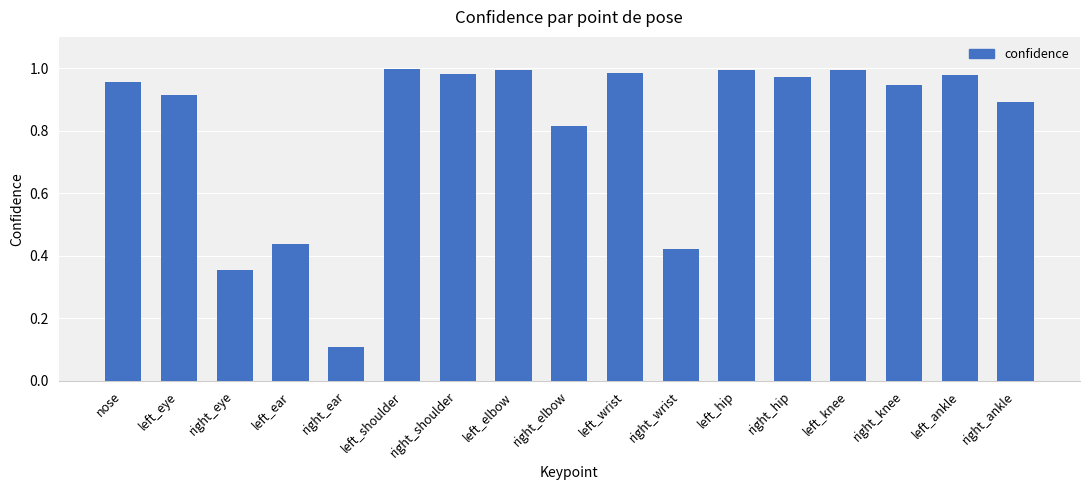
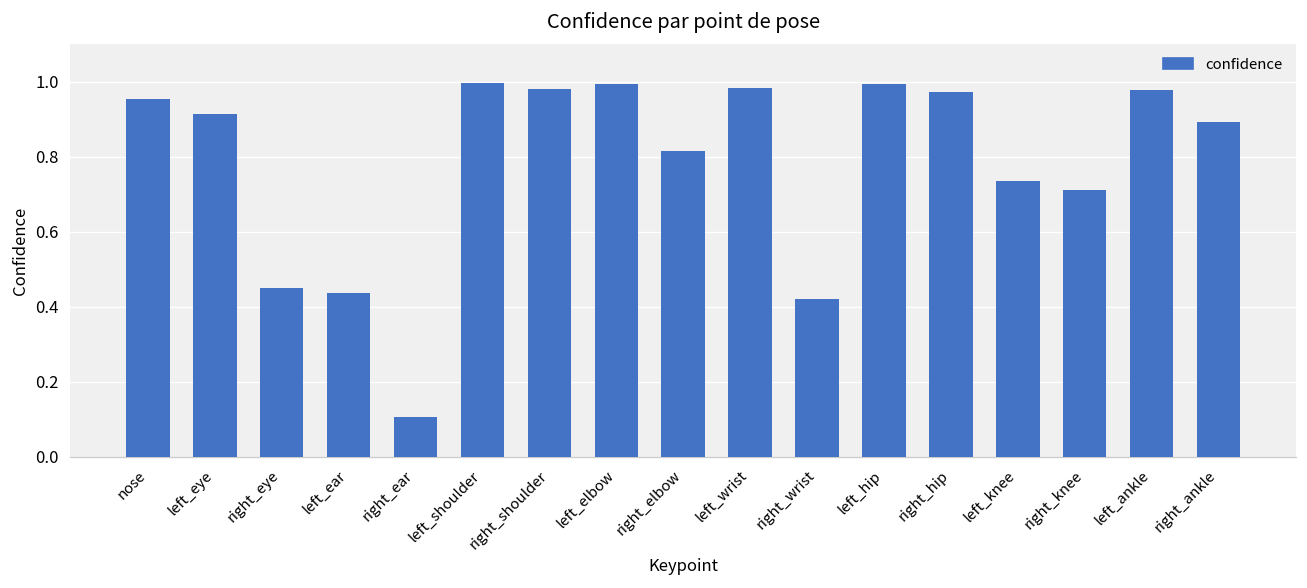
  {
    "nose": 0.95,
    "left_eye": 0.91,
-   "right_eye": 0.35,
+   "right_eye": 0.45,
    "left_ear": 0.44,
    "right_ear": 0.11,
    "left_shoulder": 1.00,
    "right_shoulder": 0.98,
    "left_elbow": 0.99,
    "right_elbow": 0.82,
    "left_wrist": 0.98,
    "right_wrist": 0.42,
    "left_hip": 0.99,
    "right_hip": 0.97,
-   "left_knee": 0.99,
-   "right_knee": 0.94,
+   "left_knee": 0.73,
+   "right_knee": 0.71,
    "left_ankle": 0.98,
    "right_ankle": 0.89
  }
